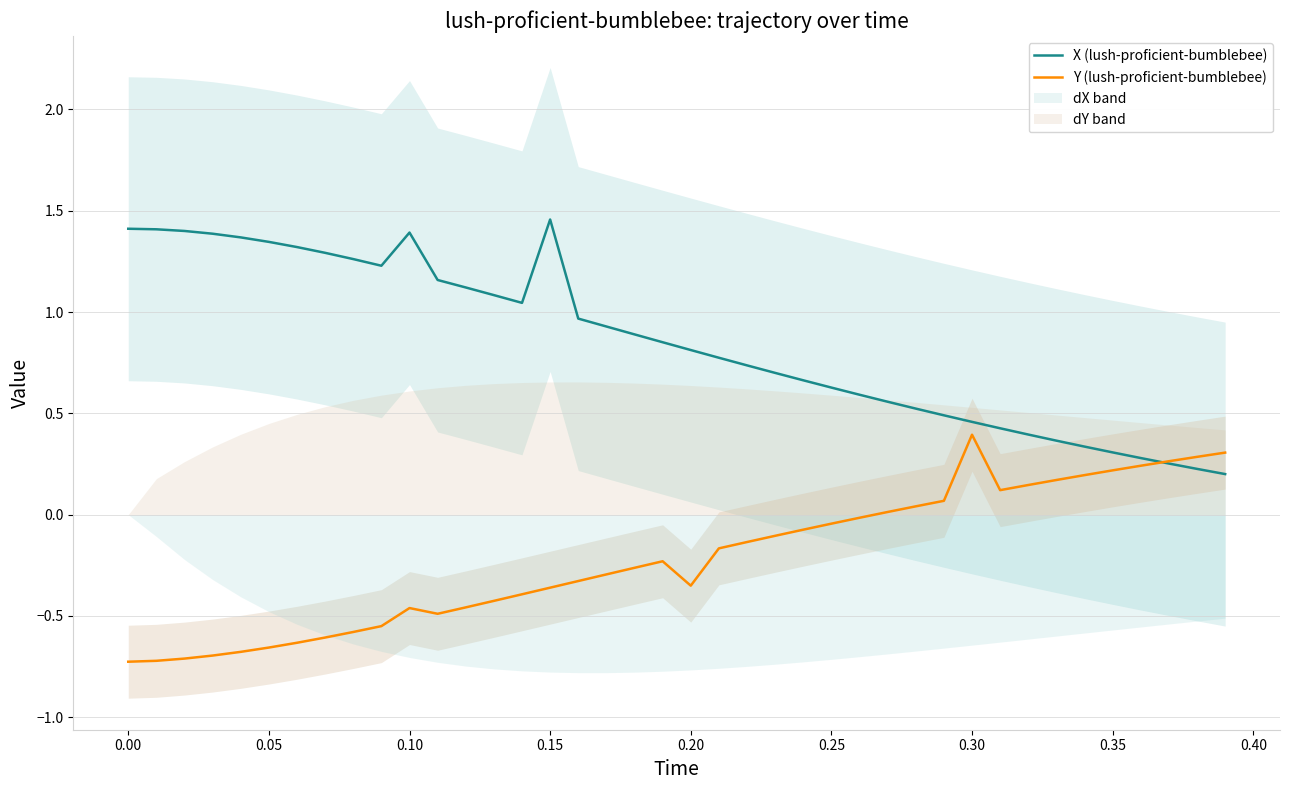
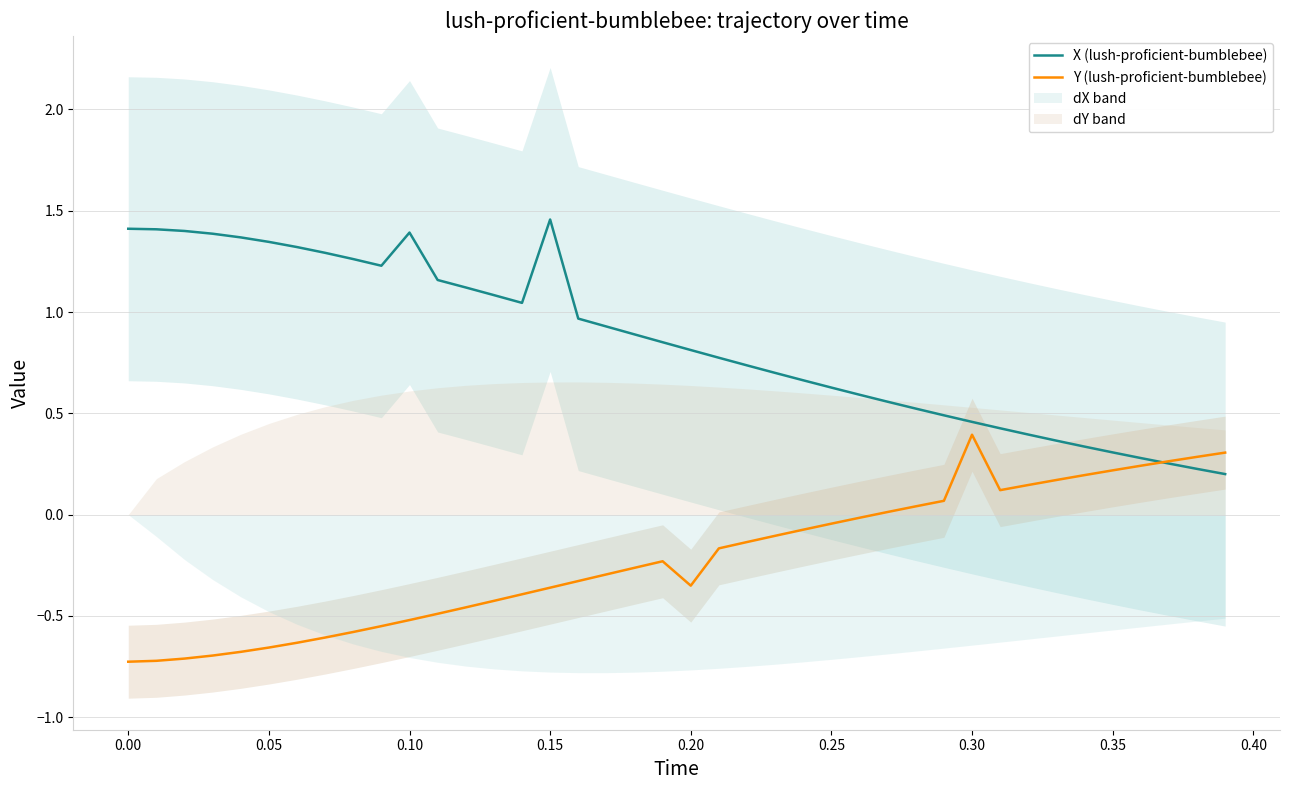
  {
    "X (lush-proficient-bumblebee)": {
      "0.00": 1.41,
      "0.05": 1.35,
      "0.10": 1.39,
      "0.15": 1.46,
      "0.20": 0.81,
      "0.25": 0.63,
      "0.30": 0.46,
      "0.35": 0.31
    },
    "Y (lush-proficient-bumblebee)": {
      "0.00": -0.73,
      "0.05": -0.66,
-     "0.10": -0.46,
+     "0.10": -0.52,
      "0.15": -0.36,
      "0.20": -0.35,
      "0.25": -0.04,
      "0.30": 0.39,
      "0.35": 0.22
    }
  }
